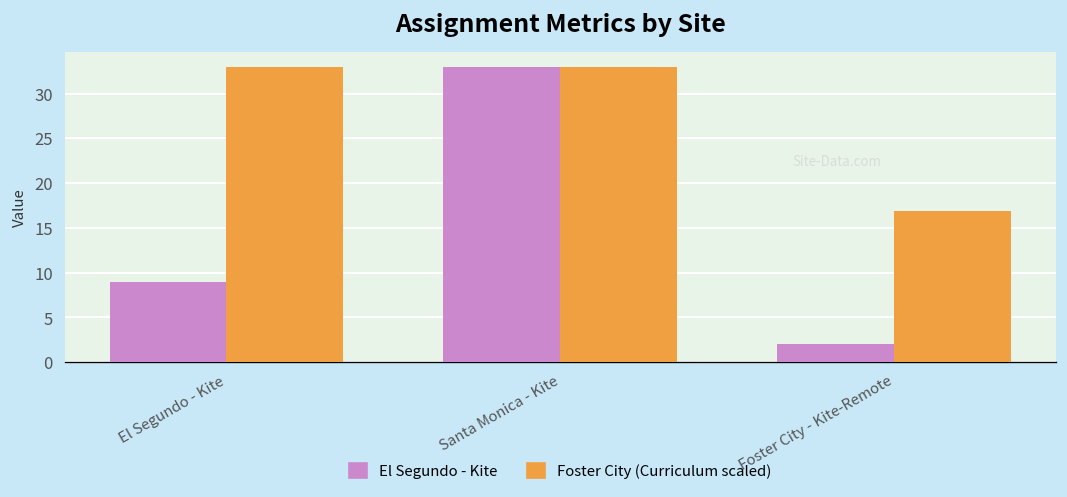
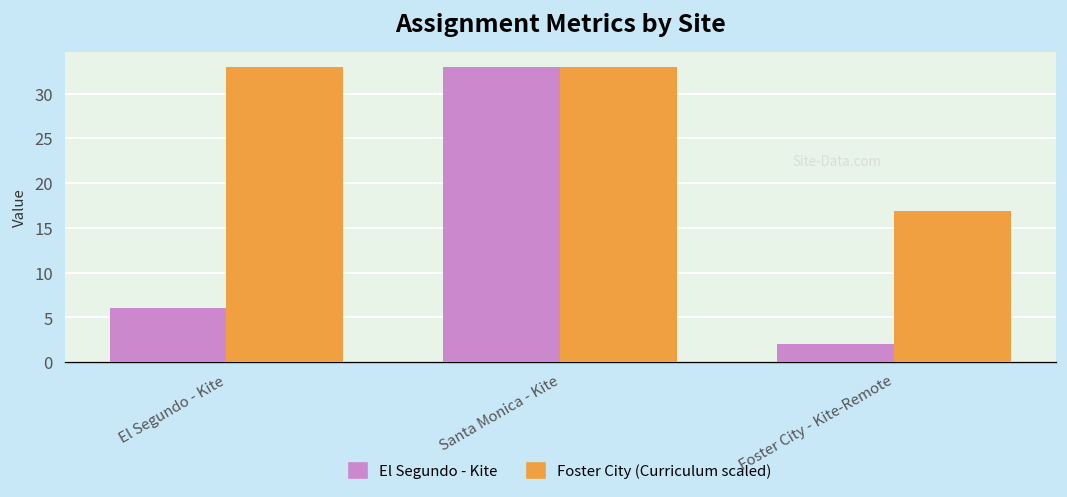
  {
    "El Segundo - Kite": {
-     "El Segundo - Kite": 9,
+     "El Segundo - Kite": 6,
      "Santa Monica - Kite": 33,
      "Foster City - Kite-Remote": 2
    }
  }
